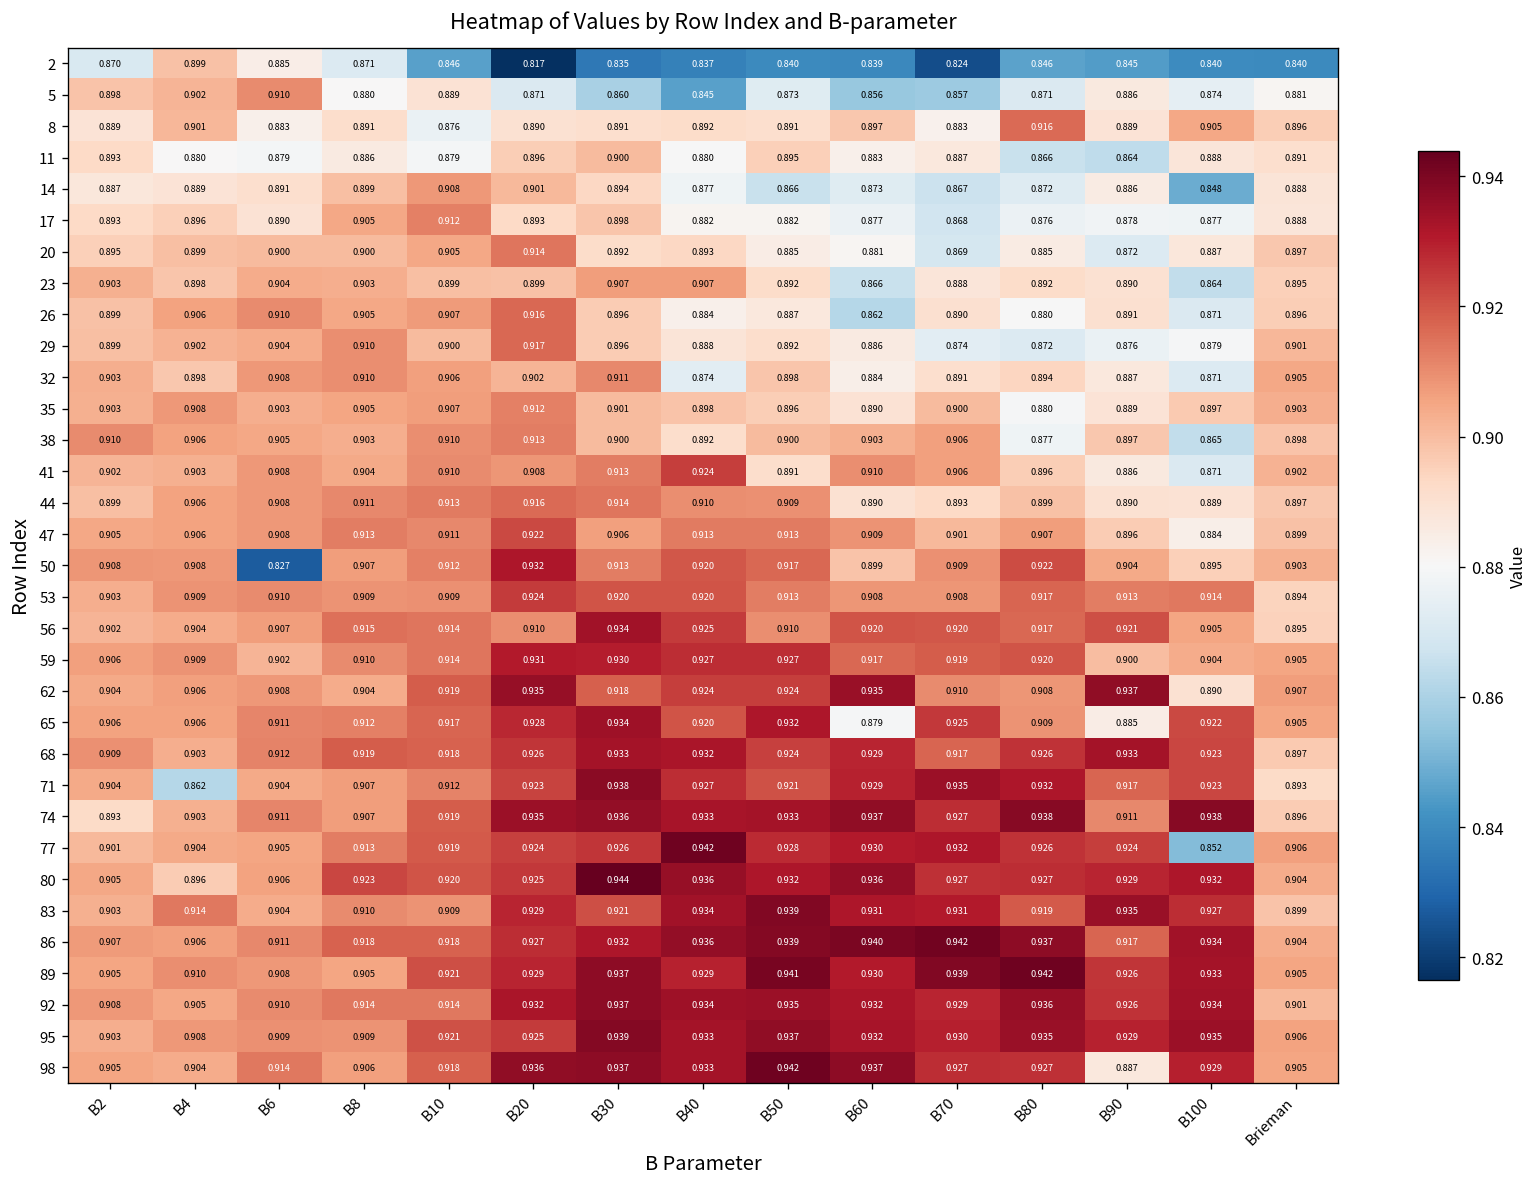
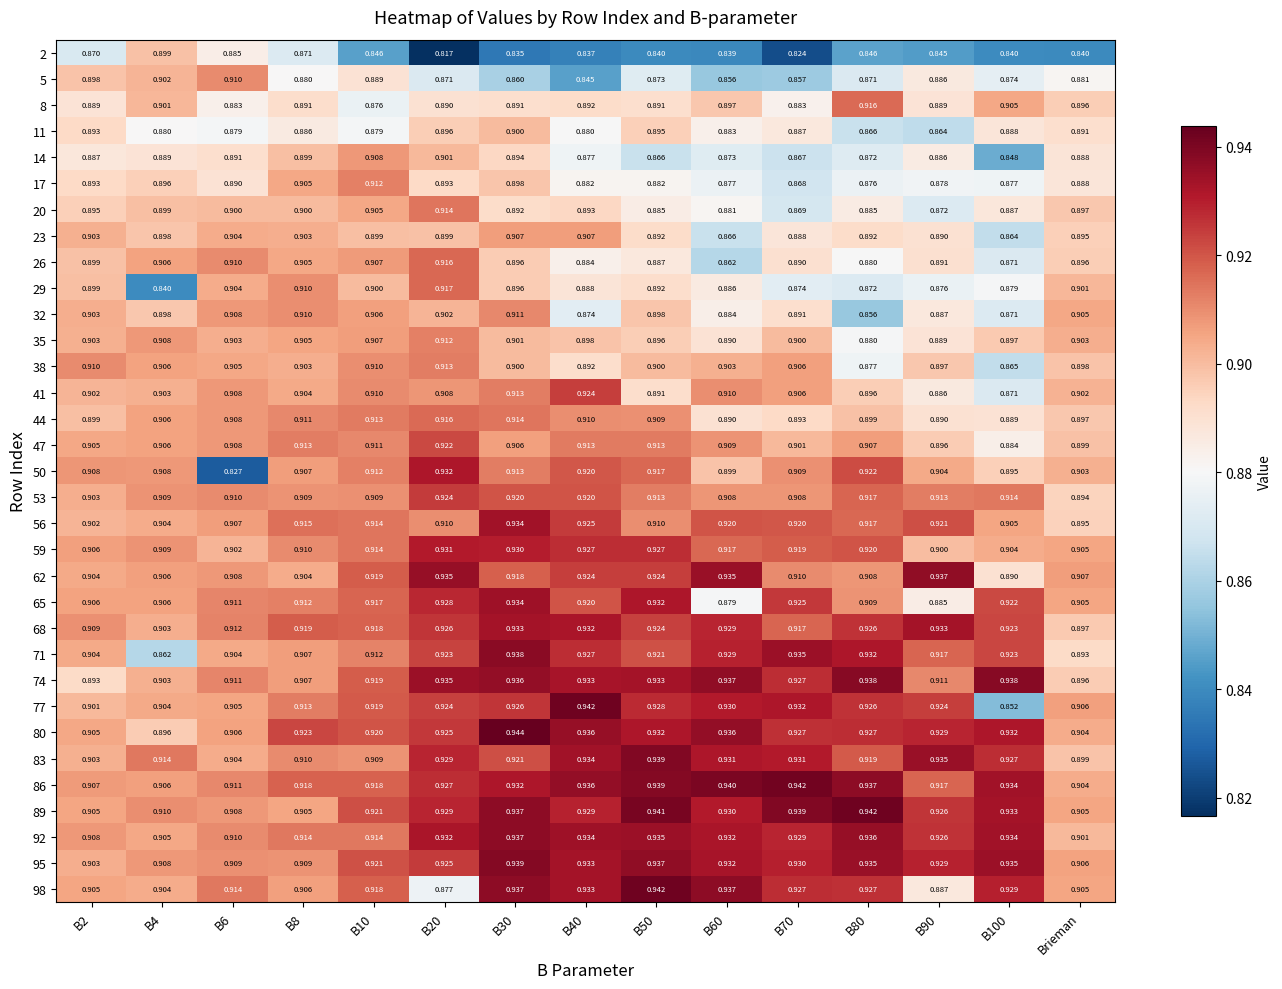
  {
    "29": {
      "B2": 0.899,
-     "B4": 0.902,
+     "B4": 0.840,
      "B6": 0.904,
      "B8": 0.910,
      "B10": 0.900,
      "B20": 0.917,
      "B30": 0.896,
      "B40": 0.888,
      "B50": 0.892,
      "B60": 0.886,
      "B70": 0.874,
      "B80": 0.872,
      "B90": 0.876,
      "B100": 0.879,
      "Brieman": 0.901
    },
    "32": {
      "B2": 0.903,
      "B4": 0.898,
      "B6": 0.908,
      "B8": 0.910,
      "B10": 0.906,
      "B20": 0.902,
      "B30": 0.911,
      "B40": 0.874,
      "B50": 0.898,
      "B60": 0.884,
      "B70": 0.891,
-     "B80": 0.894,
+     "B80": 0.856,
      "B90": 0.887,
      "B100": 0.871,
      "Brieman": 0.905
    },
    "98": {
      "B2": 0.905,
      "B4": 0.904,
      "B6": 0.914,
      "B8": 0.906,
      "B10": 0.918,
-     "B20": 0.936,
+     "B20": 0.877,
      "B30": 0.937,
      "B40": 0.933,
      "B50": 0.942,
      "B60": 0.937,
      "B70": 0.927,
      "B80": 0.927,
      "B90": 0.887,
      "B100": 0.929,
      "Brieman": 0.905
    }
  }
